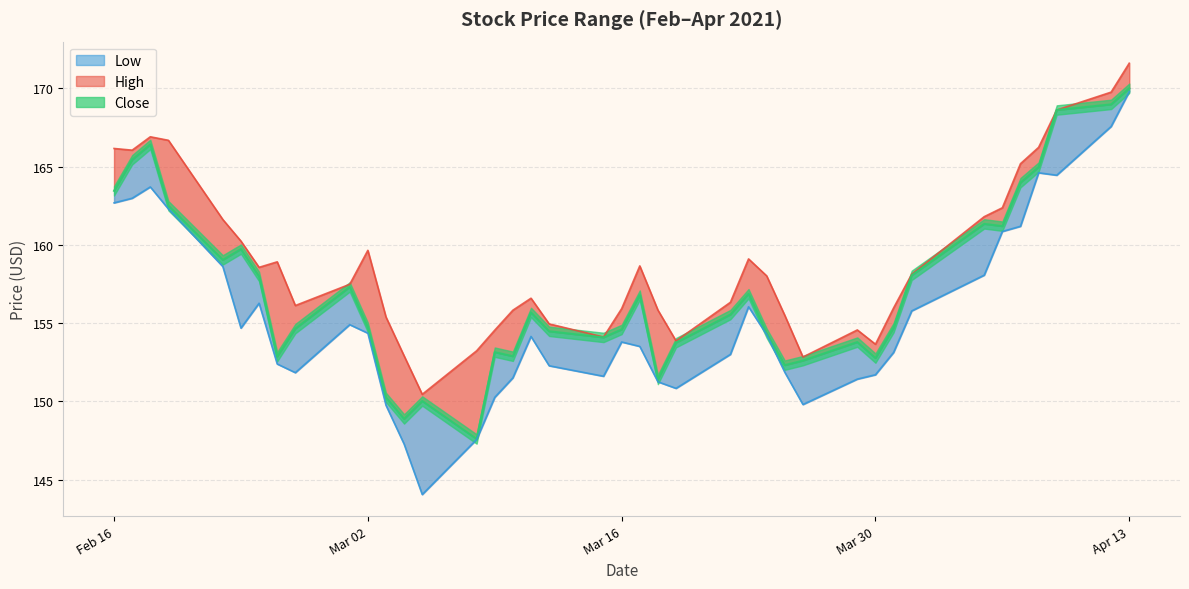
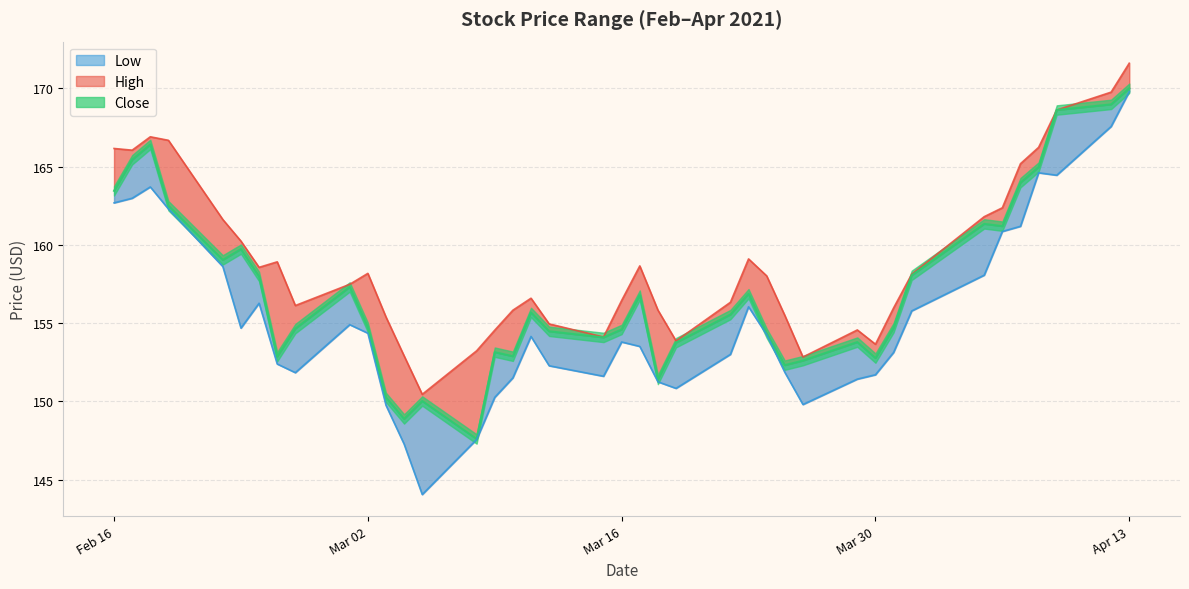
  {
    "High": {
      "Feb 16": 166.2,
-     "Mar 02": 159.6,
-     "Mar 16": 155.9,
+     "Mar 02": 158.2,
+     "Mar 16": 156.4,
      "Mar 30": 153.6,
      "Apr 13": 171.6
    }
  }
